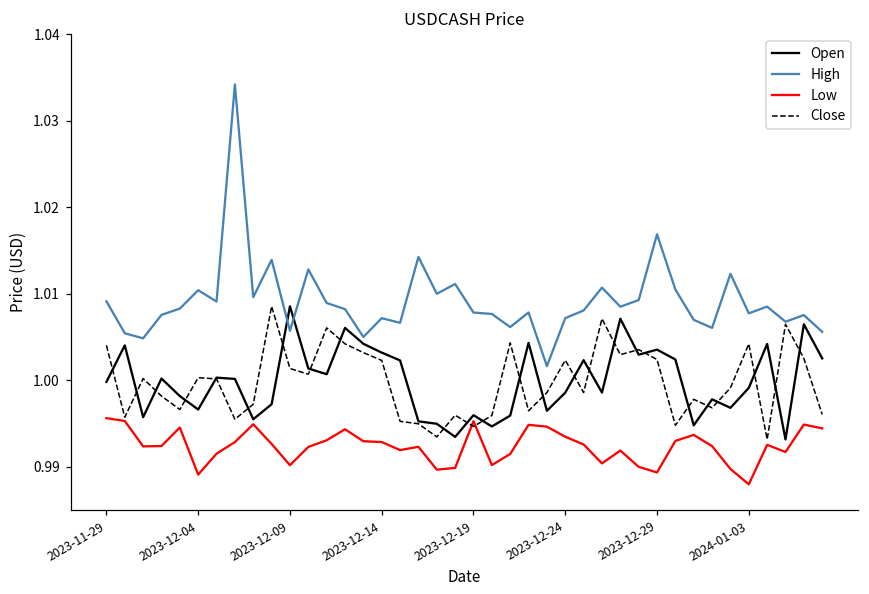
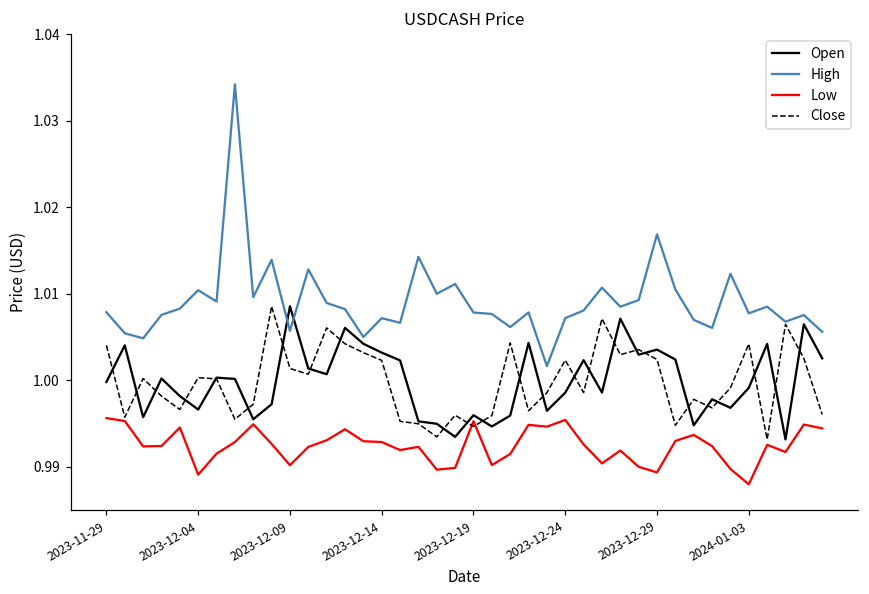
  {
    "High": {
-     "2023-11-29": 1.009,
+     "2023-11-29": 1.008,
      "2023-12-04": 1.010,
      "2023-12-09": 1.006,
      "2023-12-14": 1.007,
      "2023-12-19": 1.008,
      "2023-12-24": 1.007,
      "2023-12-29": 1.017,
      "2024-01-03": 1.008
    },
    "Low": {
      "2023-11-29": 0.996,
      "2023-12-04": 0.989,
      "2023-12-09": 0.990,
      "2023-12-14": 0.993,
      "2023-12-19": 0.995,
-     "2023-12-24": 0.993,
+     "2023-12-24": 0.995,
      "2023-12-29": 0.989,
      "2024-01-03": 0.988
    }
  }
